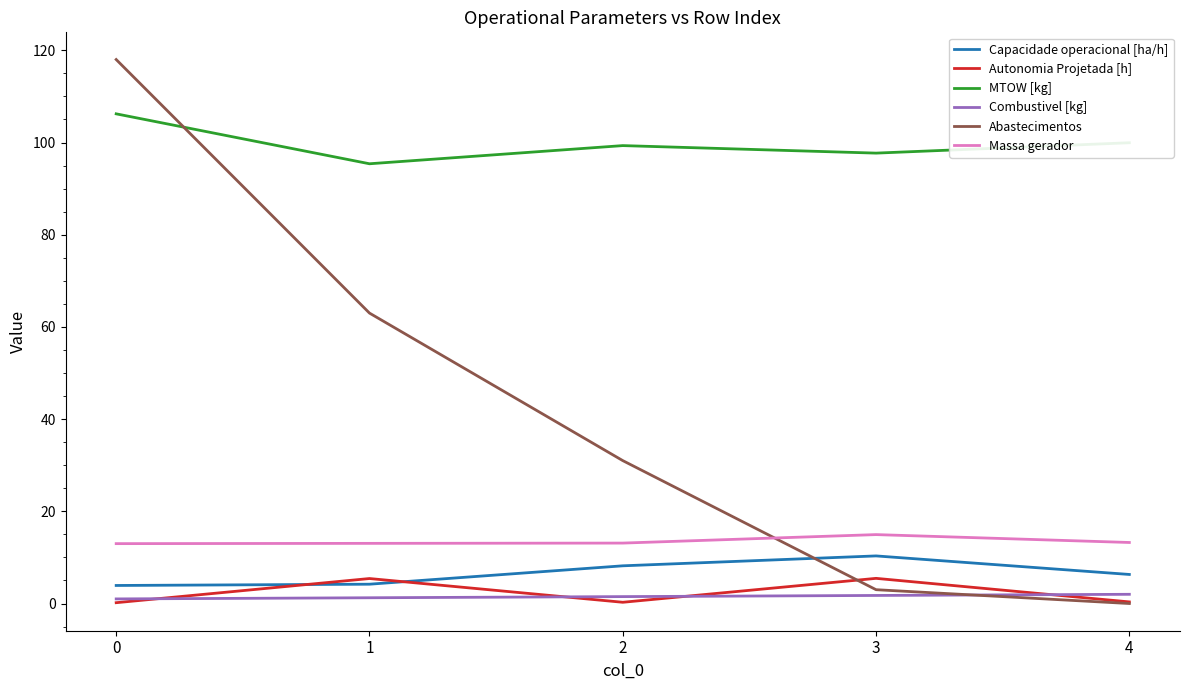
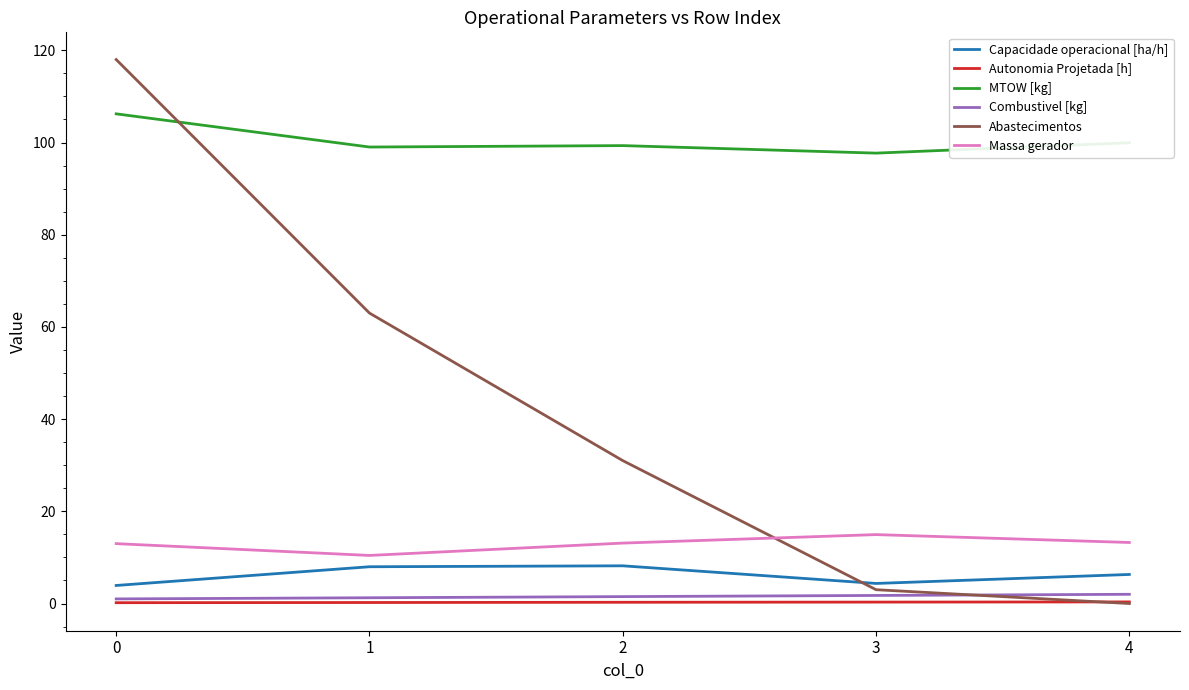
  {
    "Capacidade operacional [ha/h]": {
      "0": 4,
-     "1": 4,
+     "1": 8,
      "2": 8,
-     "3": 10,
+     "3": 4,
      "4": 6
    },
    "Autonomia Projetada [h]": {
      "0": 0,
-     "1": 5,
+     "1": 0,
      "2": 0,
-     "3": 5
+     "3": 0
    },
    "MTOW [kg]": {
      "0": 106,
-     "1": 95,
+     "1": 99,
      "2": 99,
      "3": 98
    },
    "Combustivel [kg]": {
      "0": 1,
      "1": 1,
      "2": 2,
      "3": 2,
      "4": 2
    },
    "Abastecimentos": {
      "0": 118,
      "1": 63,
      "2": 31,
      "3": 3
    },
    "Massa gerador": {
      "0": 13,
-     "1": 13,
+     "1": 10,
      "2": 13,
      "3": 15,
      "4": 13
    }
  }
